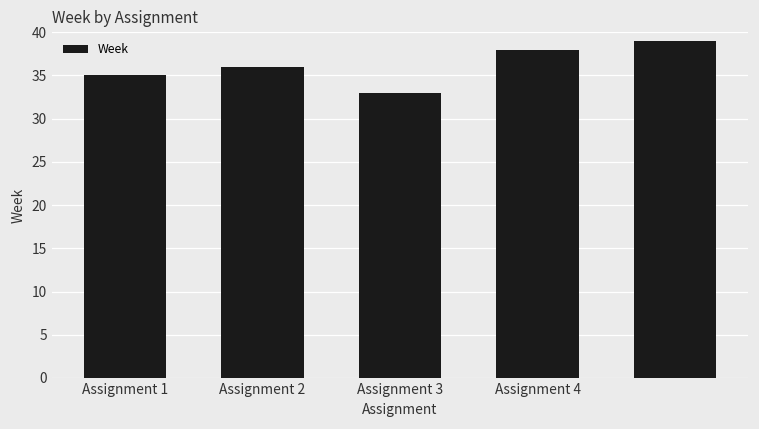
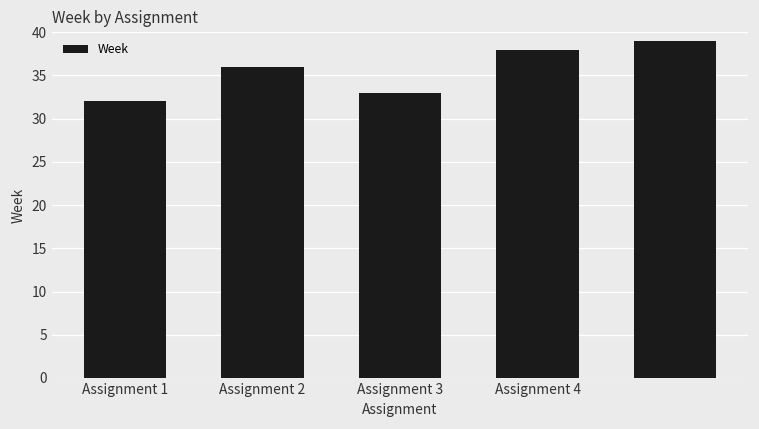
  {
-   "Assignment 1": 35,
+   "Assignment 1": 32,
    "Assignment 2": 36,
    "Assignment 3": 33,
    "Assignment 4": 38
  }
